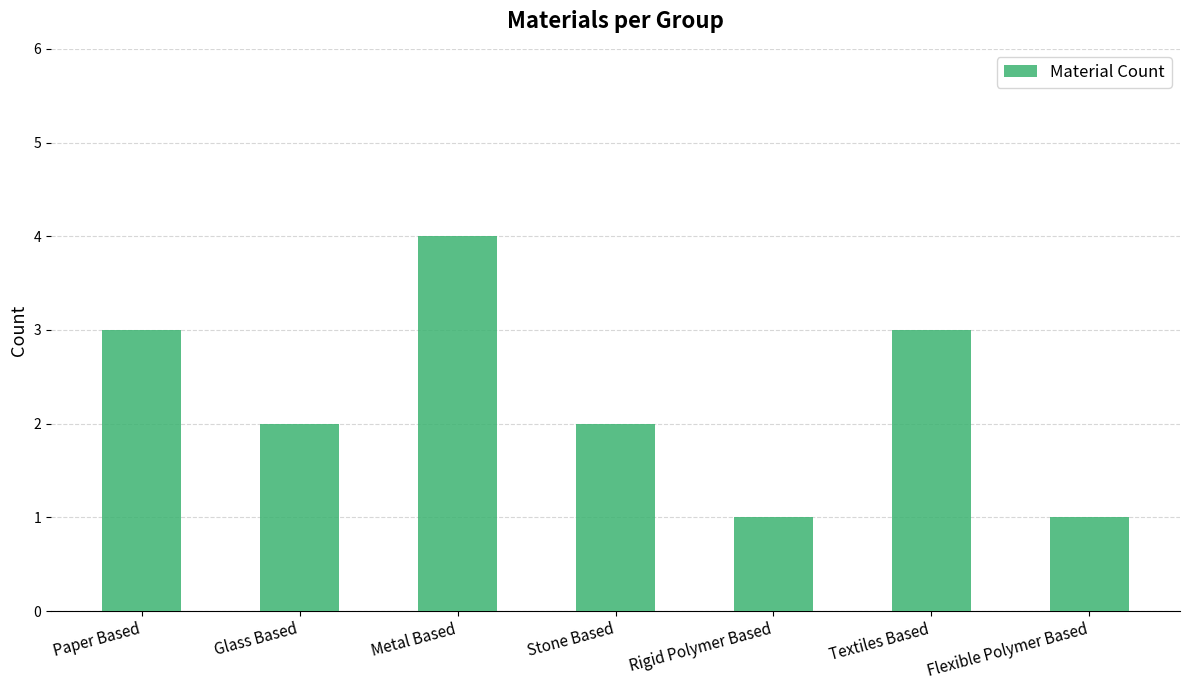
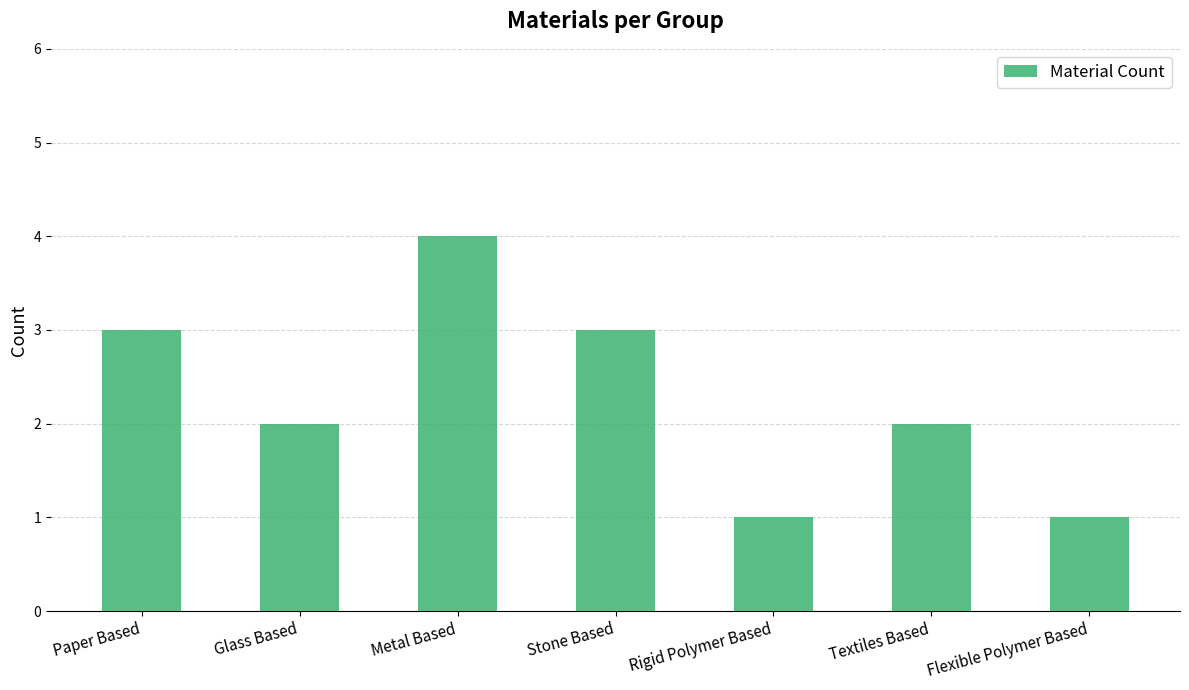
  {
    "Paper Based": 3,
    "Glass Based": 2,
    "Metal Based": 4,
-   "Stone Based": 2,
+   "Stone Based": 3,
    "Rigid Polymer Based": 1,
-   "Textiles Based": 3,
+   "Textiles Based": 2,
    "Flexible Polymer Based": 1
  }
